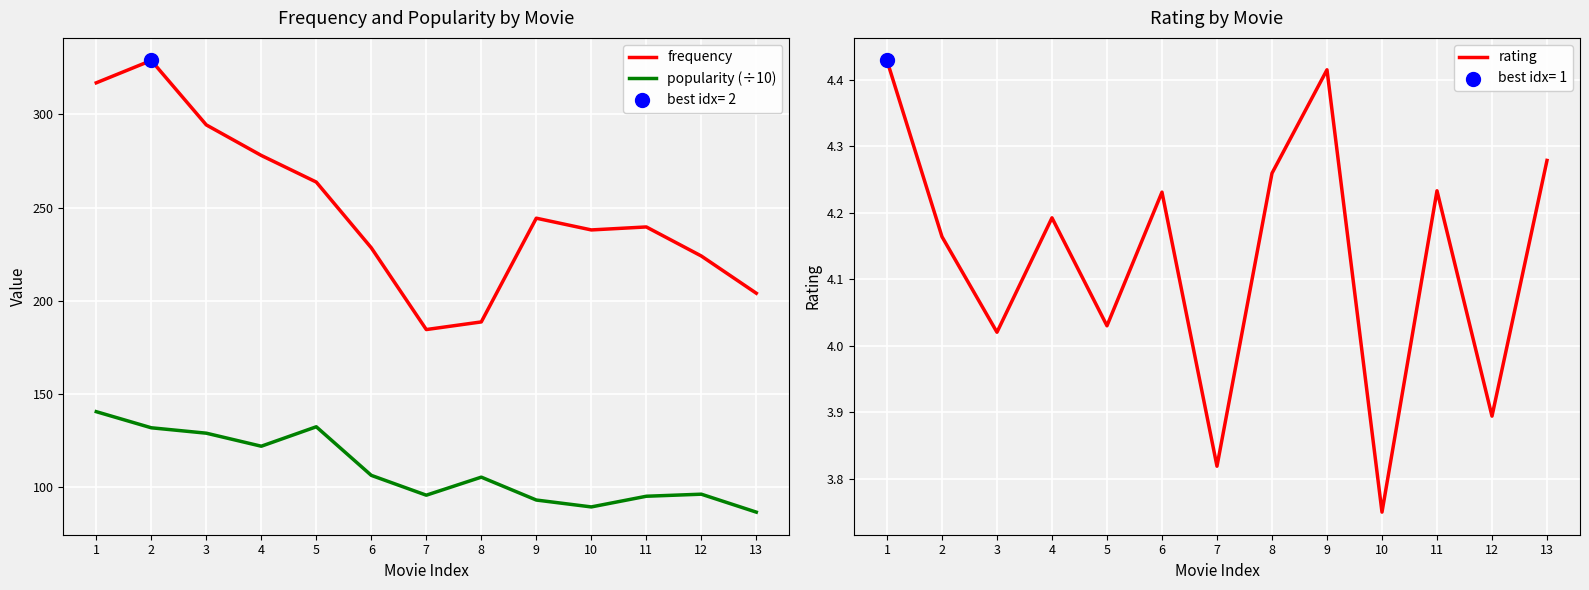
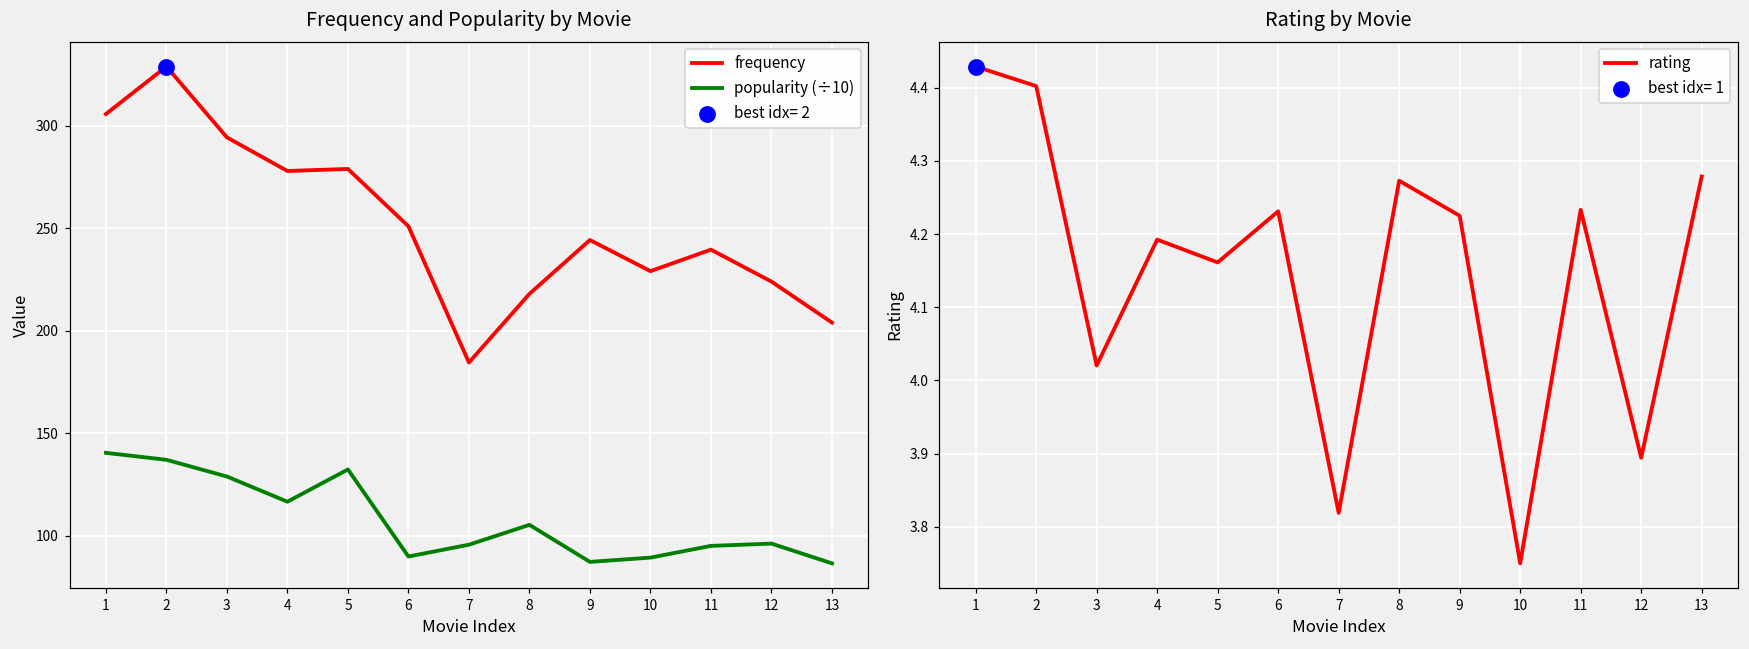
  {
    "Frequency and Popularity by Movie": {
      "frequency": {
-       "1": 317,
+       "1": 306,
        "3": 294,
        "4": 278,
-       "5": 264,
-       "6": 228,
+       "5": 279,
+       "6": 251,
        "7": 185,
-       "8": 189,
+       "8": 218,
        "9": 244,
-       "10": 238,
+       "10": 229,
        "11": 240,
        "12": 224,
        "13": 204
      },
      "popularity (÷10)": {
        "1": 140,
-       "2": 132,
+       "2": 137,
        "3": 129,
-       "4": 122,
+       "4": 117,
        "5": 132,
-       "6": 106,
+       "6": 90,
        "7": 96,
        "8": 105,
-       "9": 93,
+       "9": 87,
        "10": 89,
        "11": 95,
        "12": 96,
        "13": 86
      }
    },
    "Rating by Movie": {
      "rating": {
-       "2": 4.16,
+       "2": 4.40,
        "3": 4.02,
        "4": 4.19,
-       "5": 4.03,
+       "5": 4.16,
        "6": 4.23,
        "7": 3.82,
-       "8": 4.26,
-       "9": 4.42,
+       "8": 4.27,
+       "9": 4.23,
        "10": 3.75,
        "11": 4.23,
        "12": 3.89,
        "13": 4.28
      }
    }
  }
